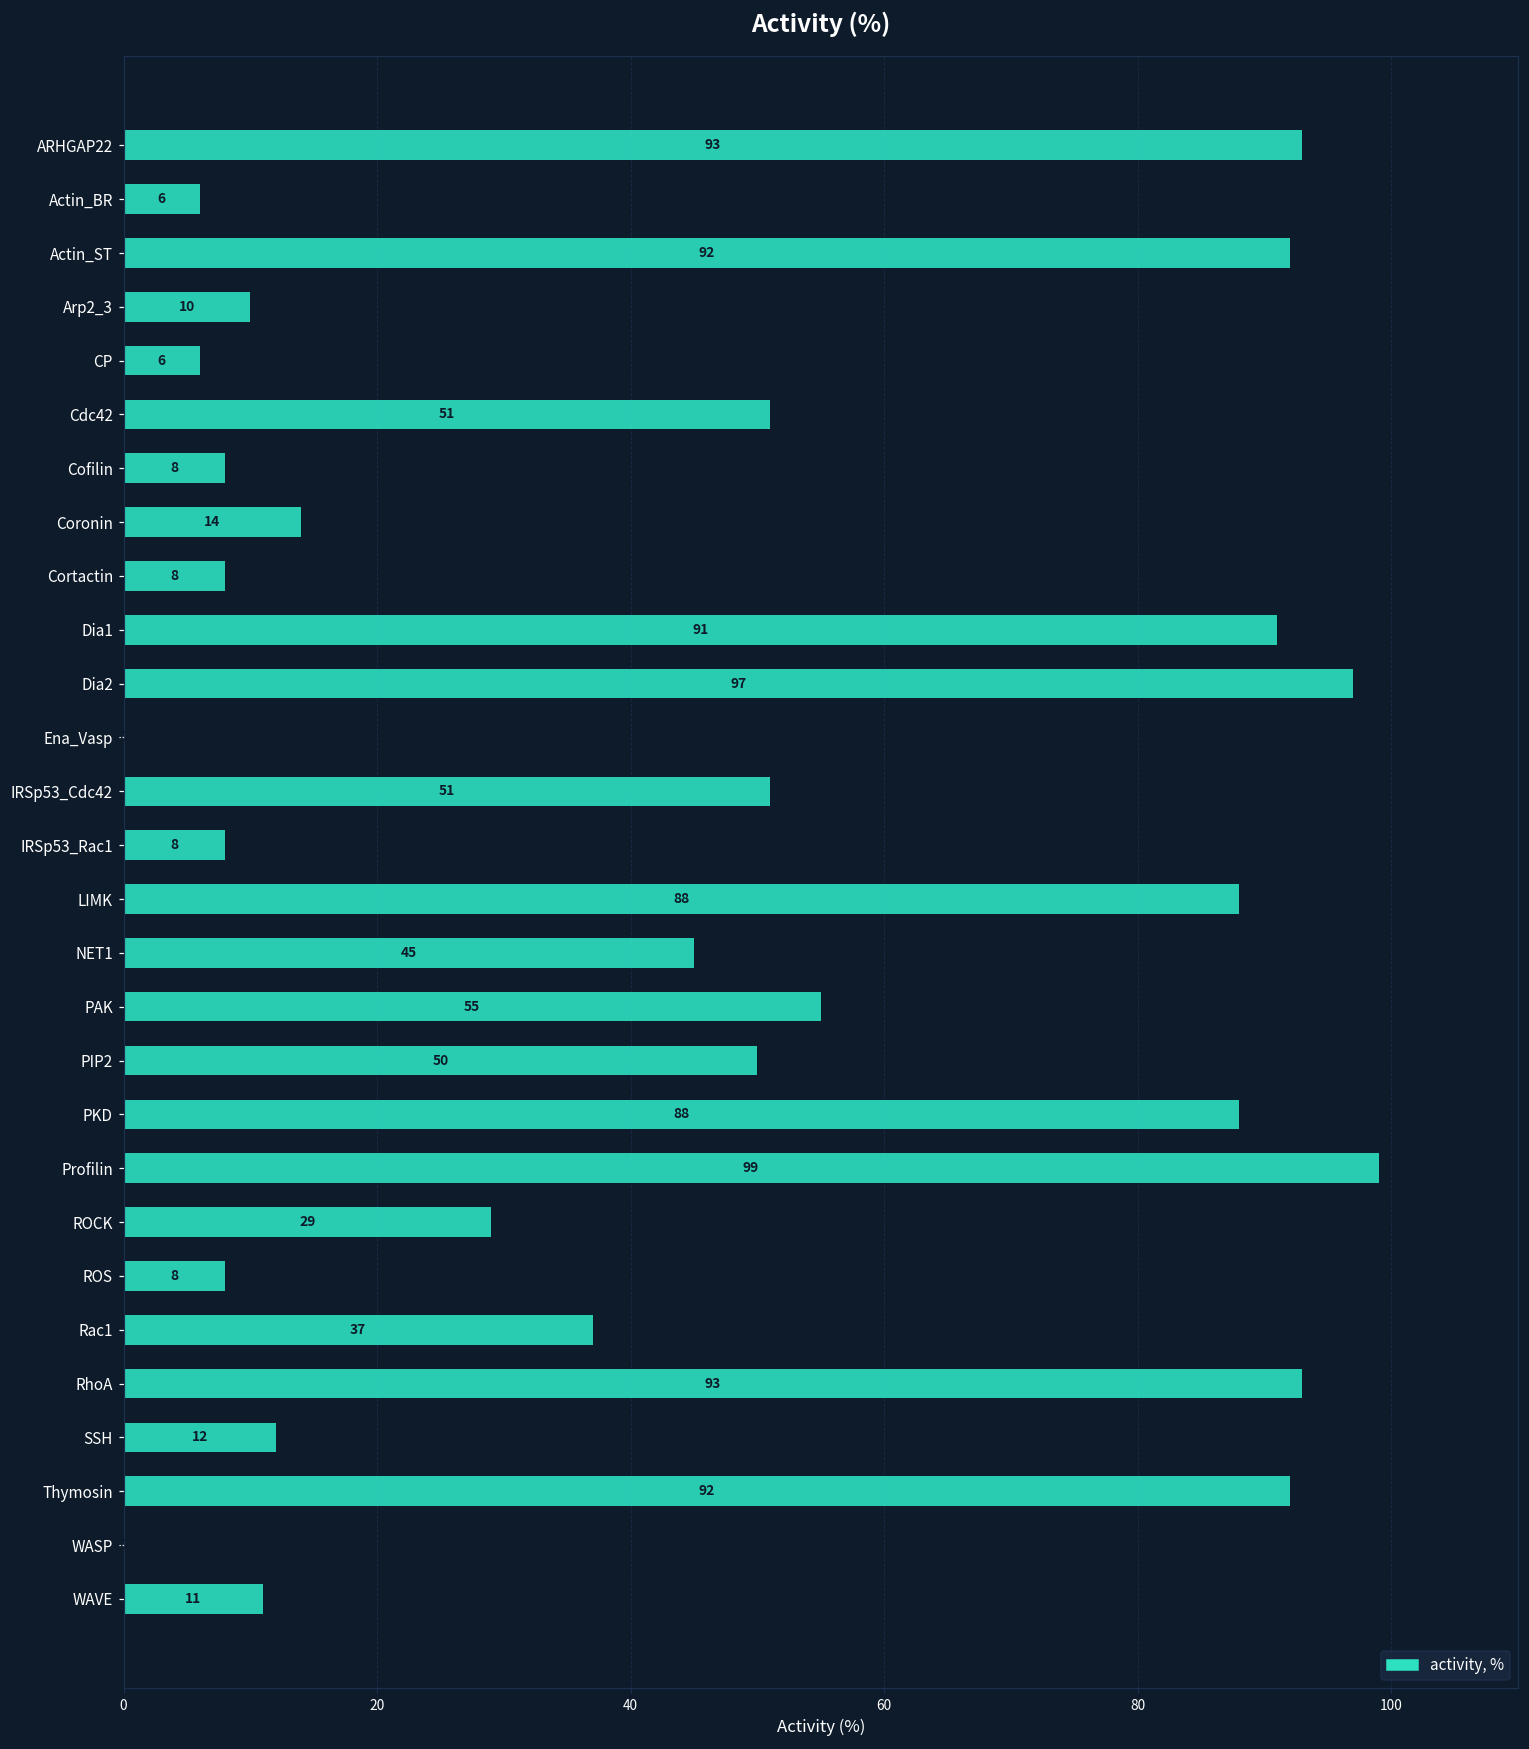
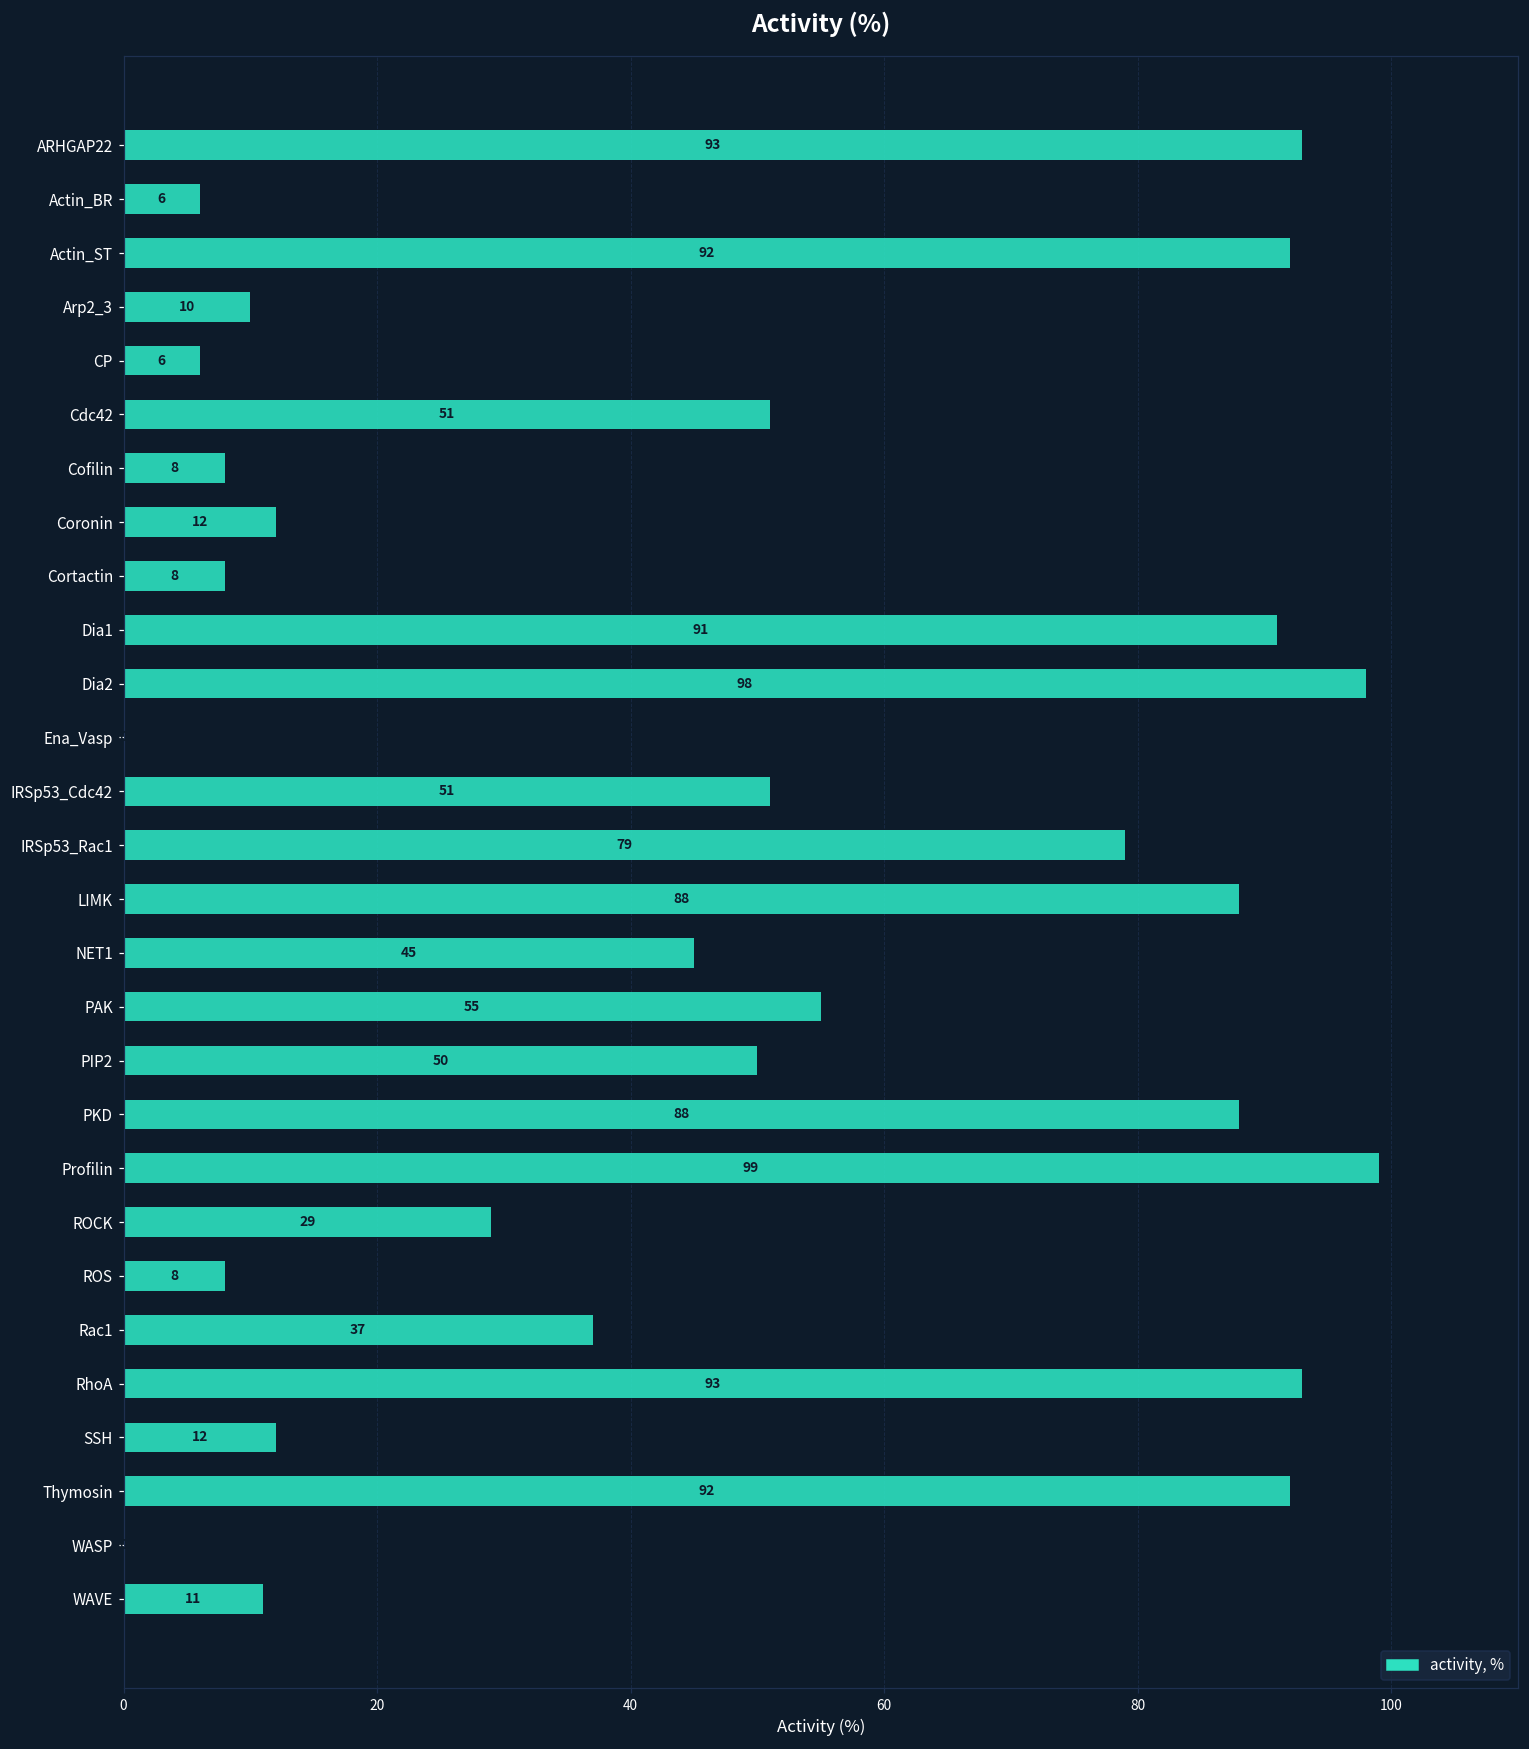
  {
    "ARHGAP22": 93,
    "Actin_BR": 6,
    "Actin_ST": 92,
    "Arp2_3": 10,
    "CP": 6,
    "Cdc42": 51,
    "Cofilin": 8,
-   "Coronin": 14,
+   "Coronin": 12,
    "Cortactin": 8,
    "Dia1": 91,
-   "Dia2": 97,
+   "Dia2": 98,
    "IRSp53_Cdc42": 51,
-   "IRSp53_Rac1": 8,
+   "IRSp53_Rac1": 79,
    "LIMK": 88,
    "NET1": 45,
    "PAK": 55,
    "PIP2": 50,
    "PKD": 88,
    "Profilin": 99,
    "ROCK": 29,
    "ROS": 8,
    "Rac1": 37,
    "RhoA": 93,
    "SSH": 12,
    "Thymosin": 92,
    "WAVE": 11
  }
